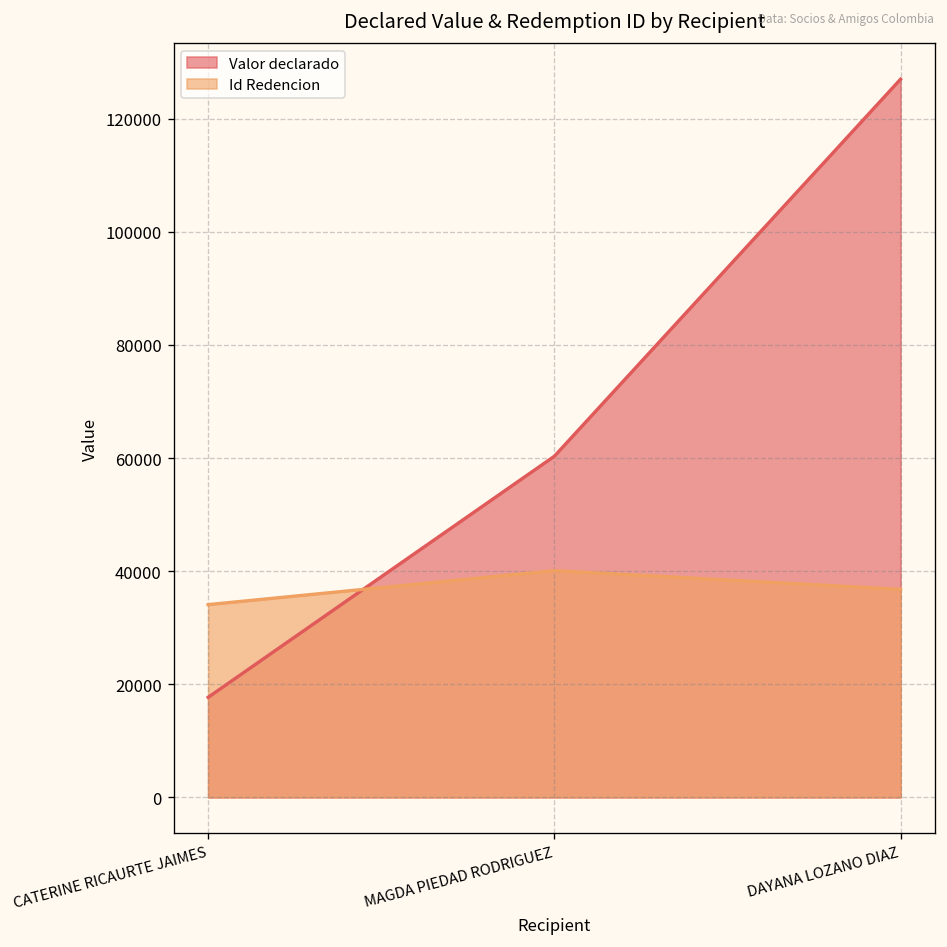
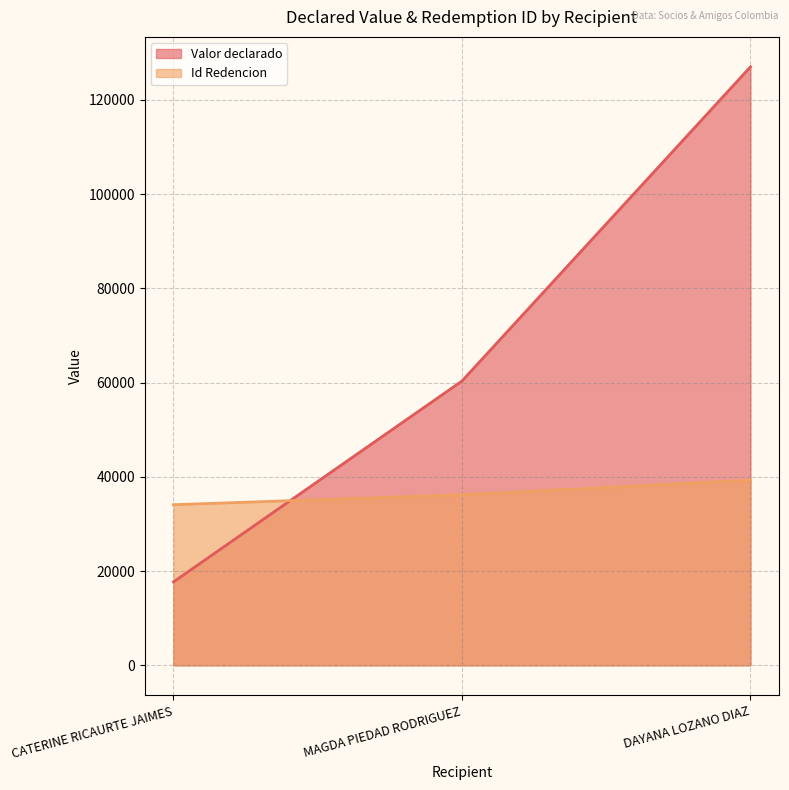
  {
    "Valor declarado": {
      "CATERINE RICAURTE JAIMES": 18000,
      "MAGDA PIEDAD RODRIGUEZ": 60000,
      "DAYANA LOZANO DIAZ": 127000
    },
    "Id Redencion": {
      "CATERINE RICAURTE JAIMES": 34000,
-     "MAGDA PIEDAD RODRIGUEZ": 40000,
-     "DAYANA LOZANO DIAZ": 37000
+     "MAGDA PIEDAD RODRIGUEZ": 36000,
+     "DAYANA LOZANO DIAZ": 39000
    }
  }
